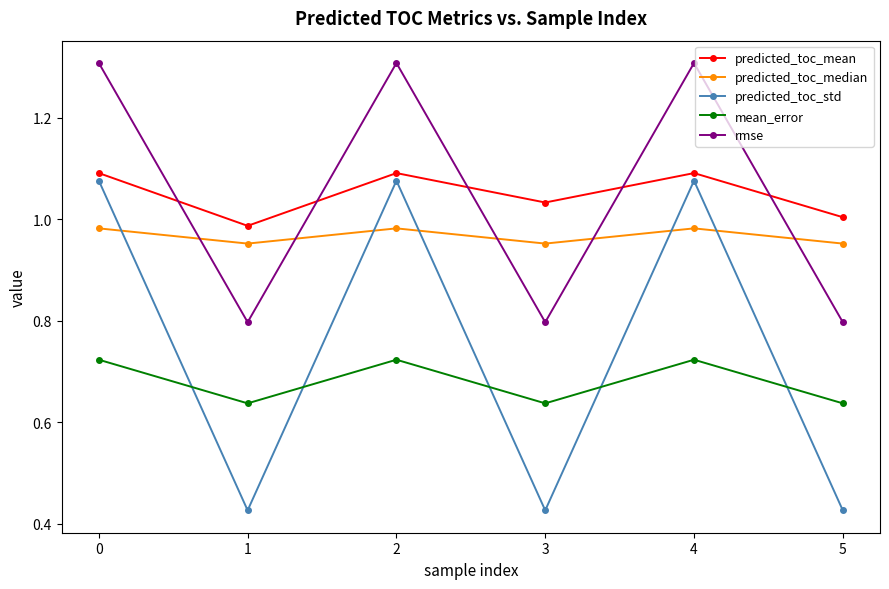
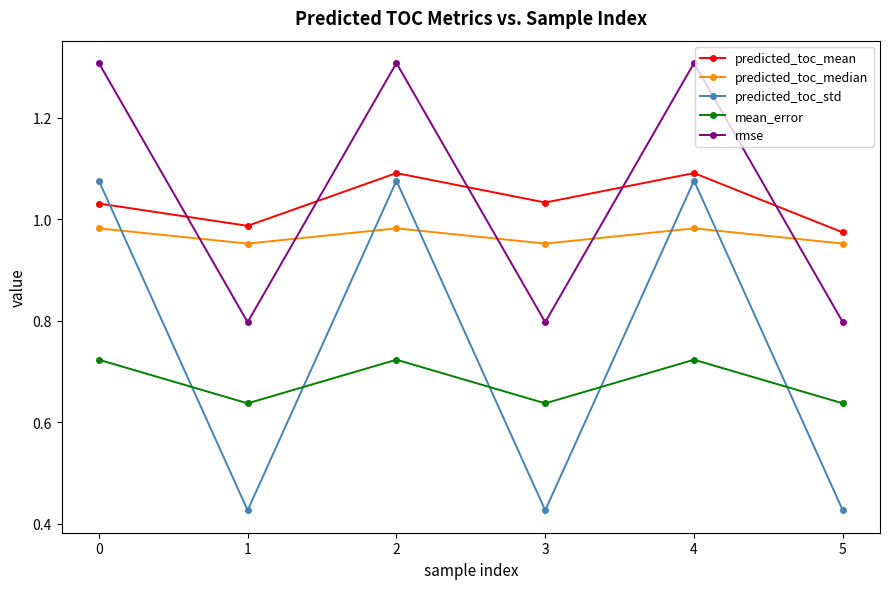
  {
    "predicted_toc_mean": {
-     "0": 1.09,
+     "0": 1.03,
      "1": 0.99,
      "2": 1.09,
      "3": 1.03,
      "4": 1.09,
-     "5": 1.00
+     "5": 0.97
    },
    "predicted_toc_median": {
      "0": 0.98,
      "1": 0.95,
      "2": 0.98,
      "3": 0.95,
      "4": 0.98,
      "5": 0.95
    },
    "predicted_toc_std": {
      "0": 1.08,
      "1": 0.43,
      "2": 1.08,
      "3": 0.43,
      "4": 1.08,
      "5": 0.43
    },
    "mean_error": {
      "0": 0.72,
      "1": 0.64,
      "2": 0.72,
      "3": 0.64,
      "4": 0.72,
      "5": 0.64
    },
    "rmse": {
      "0": 1.31,
      "1": 0.80,
      "2": 1.31,
      "3": 0.80,
      "4": 1.31,
      "5": 0.80
    }
  }
